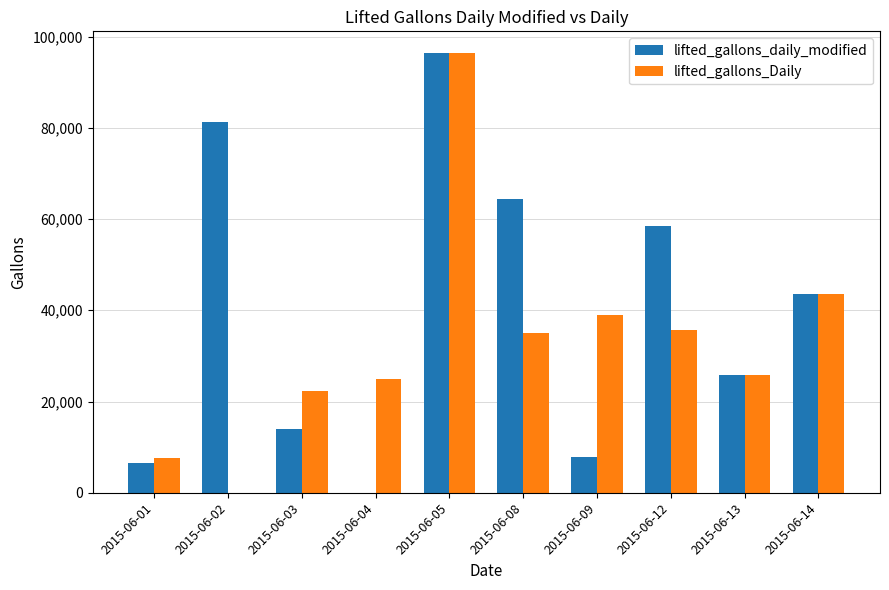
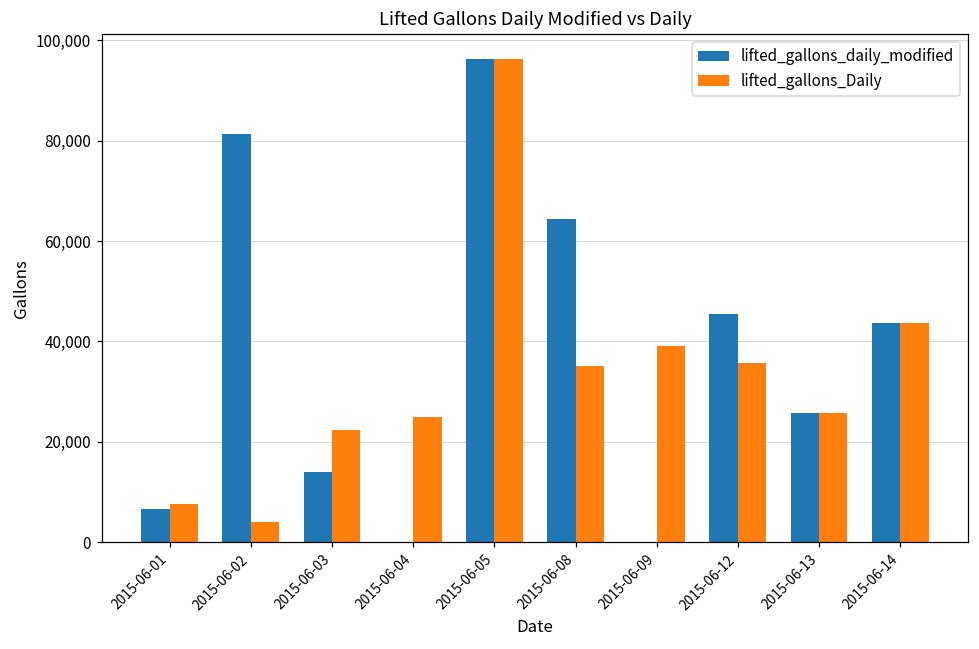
  {
    "lifted_gallons_daily_modified": {
      "2015-06-01": "7,000",
      "2015-06-02": "81,000",
      "2015-06-03": "14,000",
      "2015-06-04": "0",
      "2015-06-05": "96,000",
      "2015-06-08": "64,000",
-     "2015-06-09": "8,000",
-     "2015-06-12": "58,000",
+     "2015-06-09": "0",
+     "2015-06-12": "46,000",
      "2015-06-13": "26,000",
      "2015-06-14": "44,000"
    },
    "lifted_gallons_Daily": {
      "2015-06-01": "8,000",
-     "2015-06-02": "0",
+     "2015-06-02": "4,000",
      "2015-06-03": "22,000",
      "2015-06-04": "25,000",
      "2015-06-05": "96,000",
      "2015-06-08": "35,000",
      "2015-06-09": "39,000",
      "2015-06-12": "36,000",
      "2015-06-13": "26,000",
      "2015-06-14": "44,000"
    }
  }
